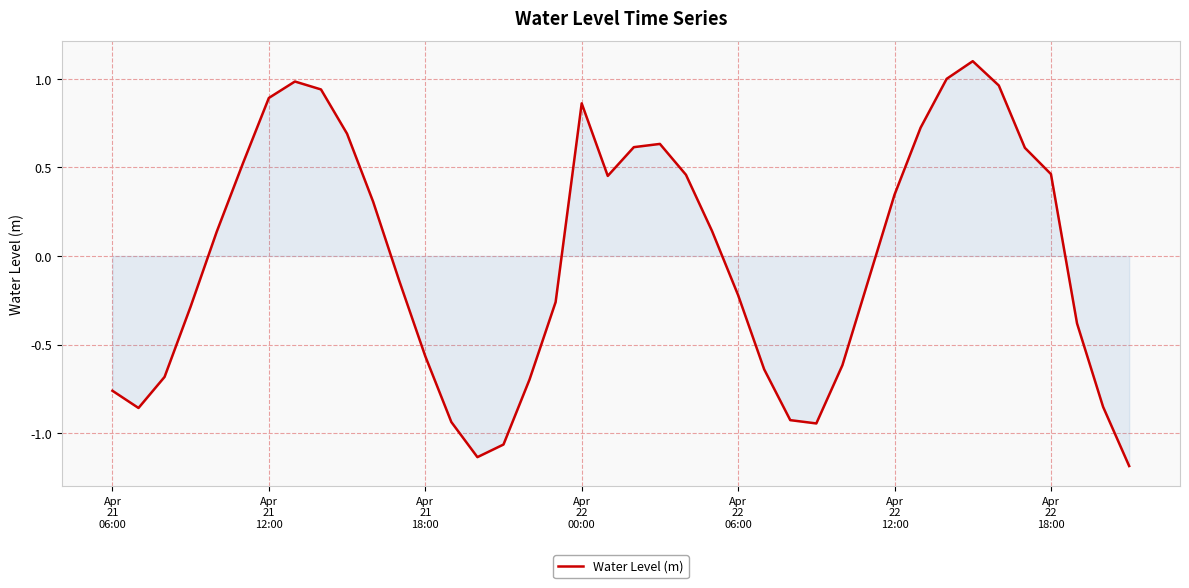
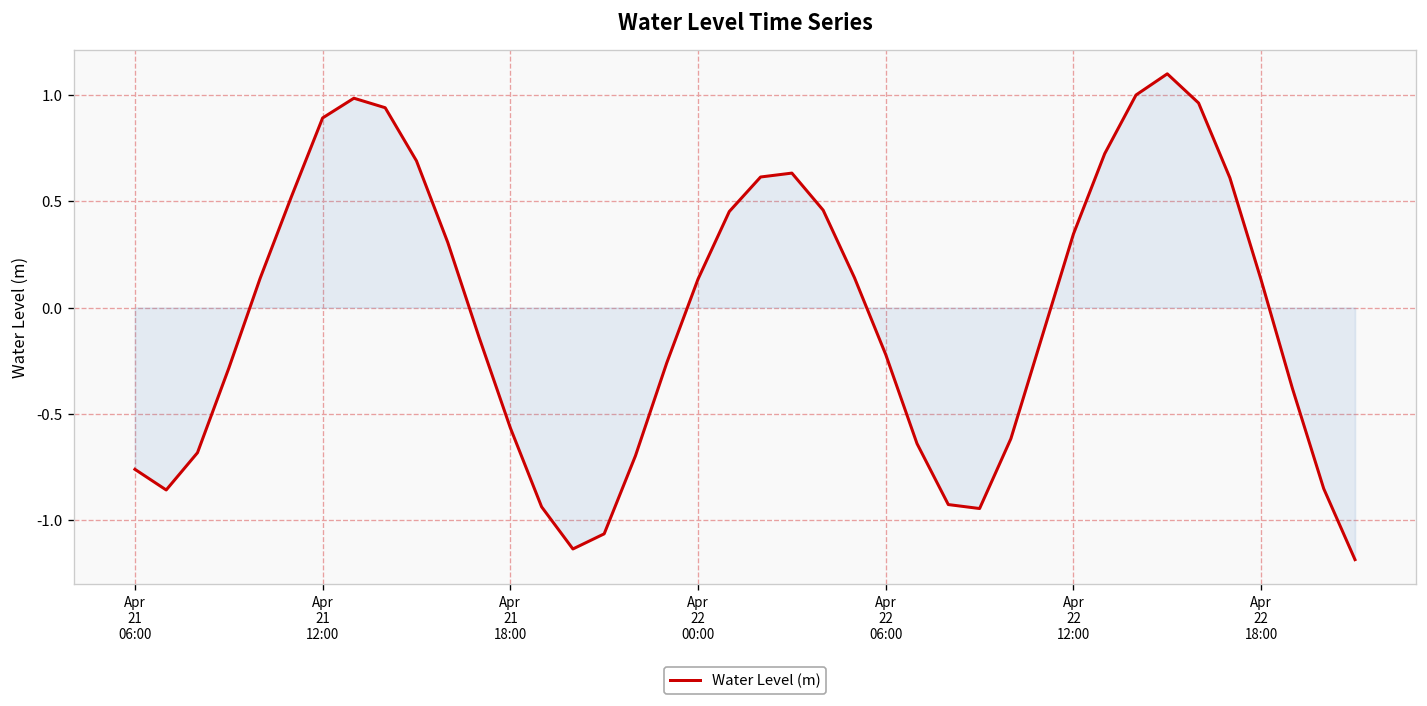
  {
    "Water Level (m)": {
      "Apr 21 06:00": -0.76,
      "Apr 21 18:00": -0.57,
-     "Apr 22 00:00": 0.86,
+     "Apr 22 00:00": 0.13,
      "Apr 22 06:00": -0.22,
-     "Apr 22 18:00": 0.46
+     "Apr 22 18:00": 0.13
    }
  }
